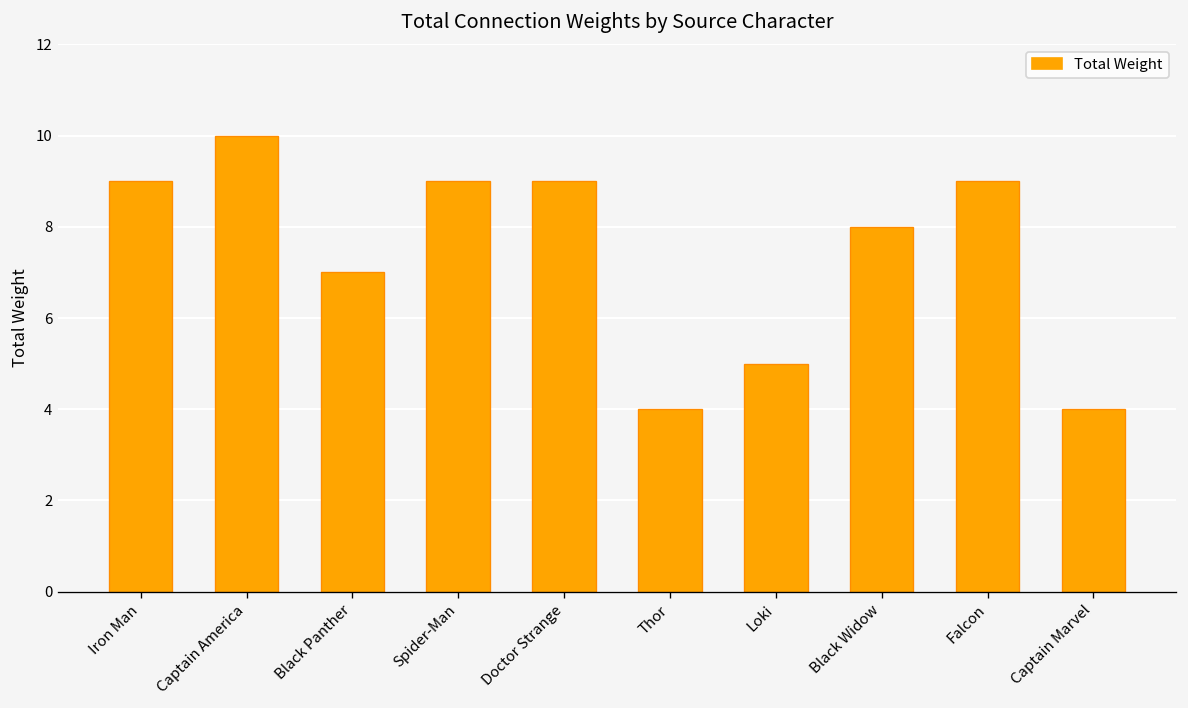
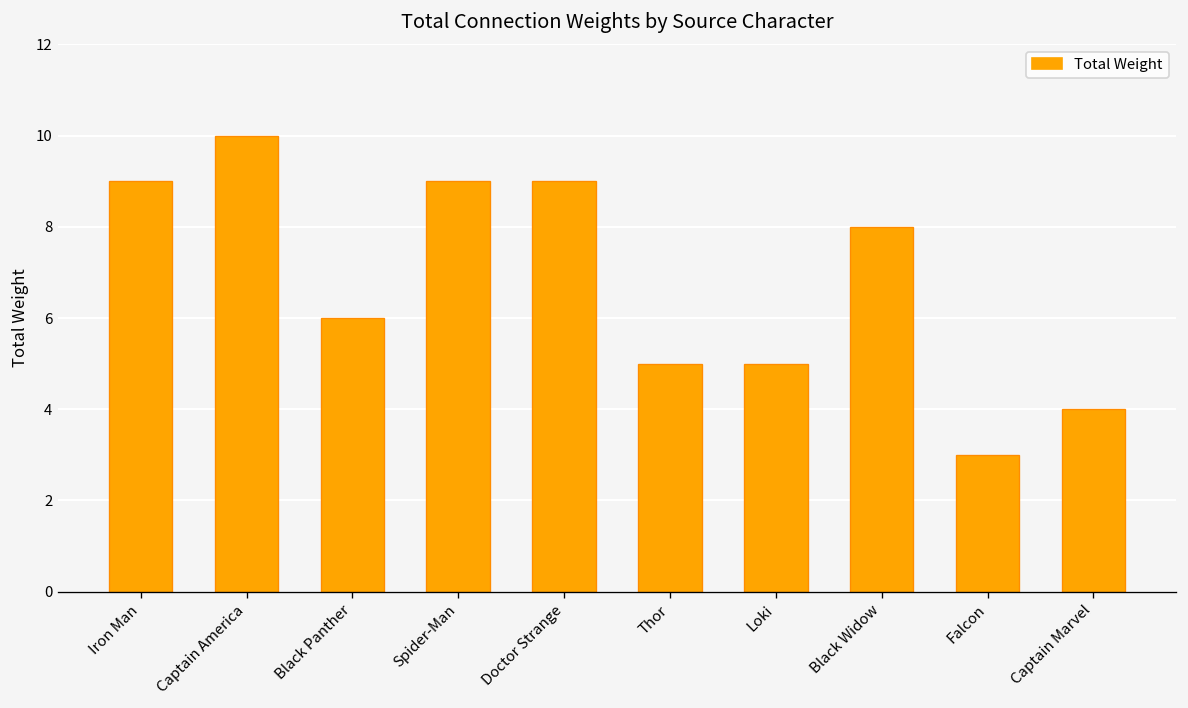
  {
    "Iron Man": 9,
    "Captain America": 10,
-   "Black Panther": 7,
+   "Black Panther": 6,
    "Spider-Man": 9,
    "Doctor Strange": 9,
-   "Thor": 4,
+   "Thor": 5,
    "Loki": 5,
    "Black Widow": 8,
-   "Falcon": 9,
+   "Falcon": 3,
    "Captain Marvel": 4
  }
